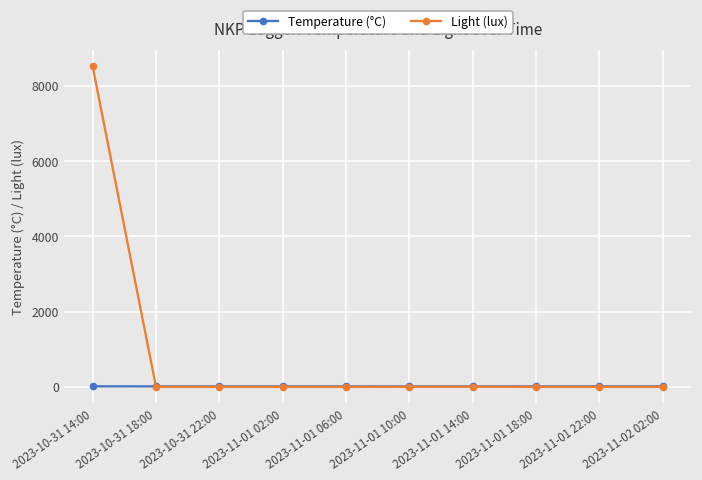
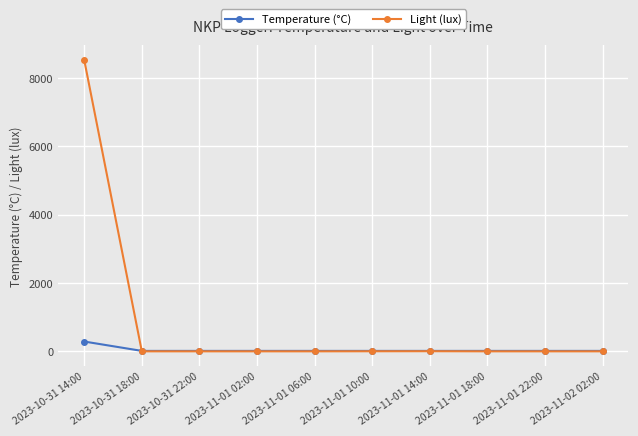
  {
    "Temperature (°C)": {
-     "2023-10-31 14:00": 0
+     "2023-10-31 14:00": 300
    },
    "Light (lux)": {
      "2023-10-31 14:00": 8500
    }
  }
